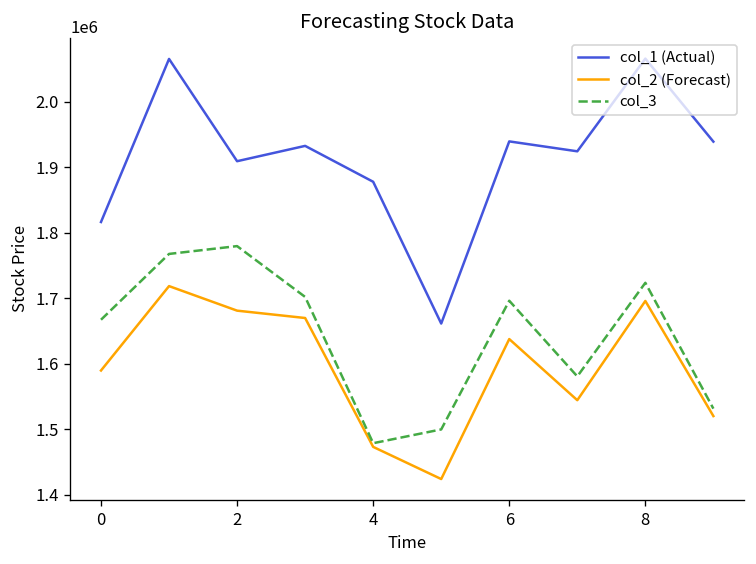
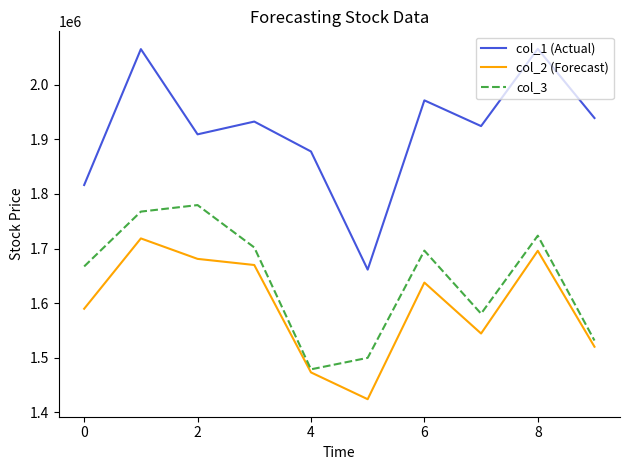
  {
    "col_1 (Actual)": {
      "0": 1820000,
      "2": 1910000,
      "4": 1880000,
-     "6": 1940000
+     "6": 1970000
    },
    "col_2 (Forecast)": {
      "0": 1590000,
      "2": 1680000,
      "4": 1470000,
      "6": 1640000,
      "8": 1700000
    },
    "col_3": {
      "0": 1670000,
      "2": 1780000,
      "4": 1480000,
      "6": 1700000,
      "8": 1720000
    }
  }
